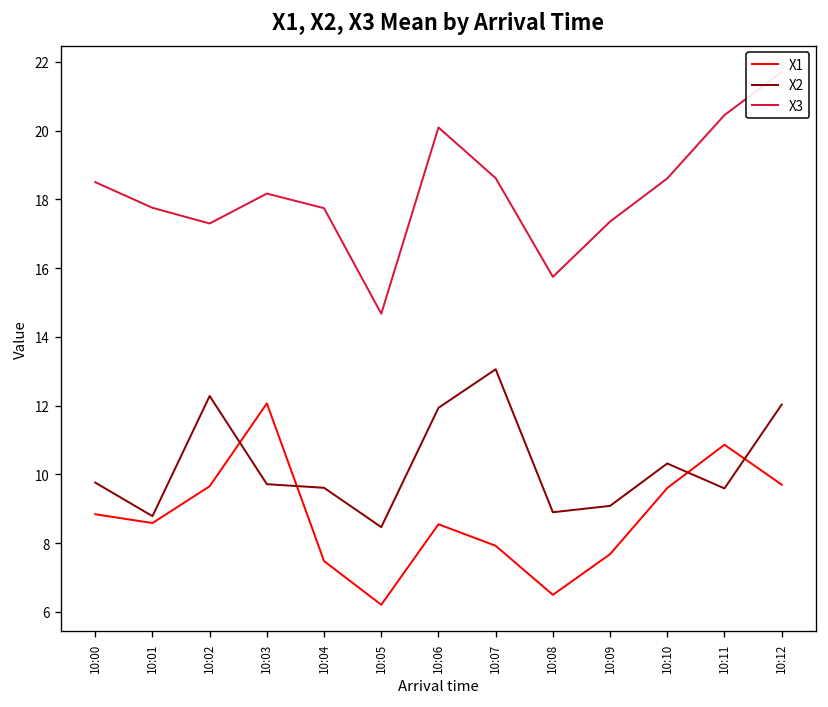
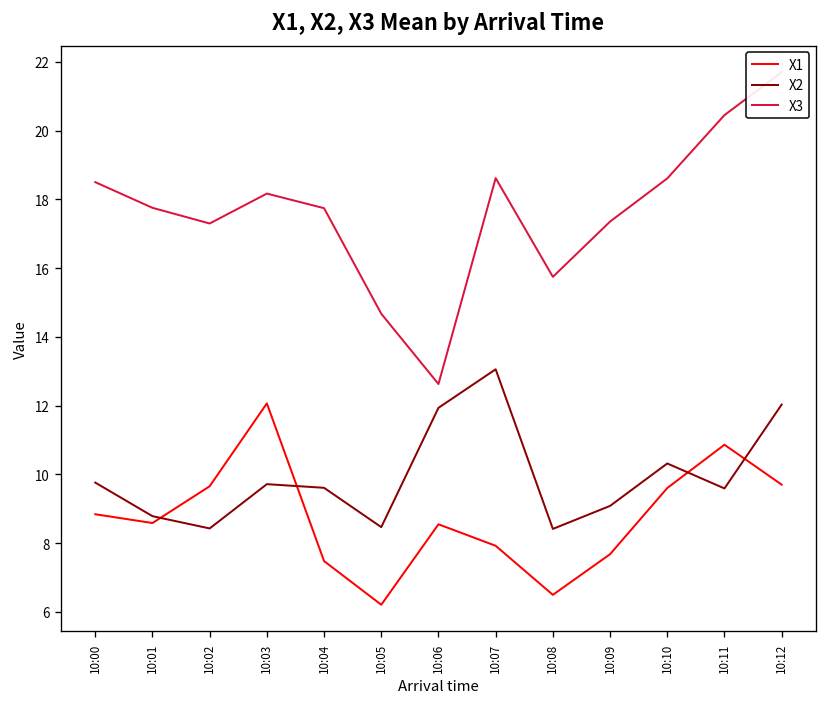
  {
    "X1": {
      "10:00": 8.8,
      "10:01": 8.6,
      "10:02": 9.7,
      "10:03": 12.1,
      "10:04": 7.5,
      "10:05": 6.2,
      "10:06": 8.5,
      "10:07": 7.9,
      "10:08": 6.5,
      "10:09": 7.7,
      "10:10": 9.6,
      "10:11": 10.9,
      "10:12": 9.7
    },
    "X2": {
      "10:00": 9.8,
      "10:01": 8.8,
-     "10:02": 12.3,
+     "10:02": 8.4,
      "10:03": 9.7,
      "10:04": 9.6,
      "10:05": 8.5,
      "10:06": 11.9,
      "10:07": 13.1,
-     "10:08": 8.9,
+     "10:08": 8.4,
      "10:09": 9.1,
      "10:10": 10.3,
      "10:11": 9.6,
      "10:12": 12.0
    },
    "X3": {
      "10:00": 18.5,
      "10:01": 17.8,
      "10:02": 17.3,
      "10:03": 18.2,
      "10:04": 17.7,
      "10:05": 14.7,
-     "10:06": 20.1,
+     "10:06": 12.6,
      "10:07": 18.6,
      "10:08": 15.7,
      "10:09": 17.4,
      "10:10": 18.6,
      "10:11": 20.5
    }
  }
